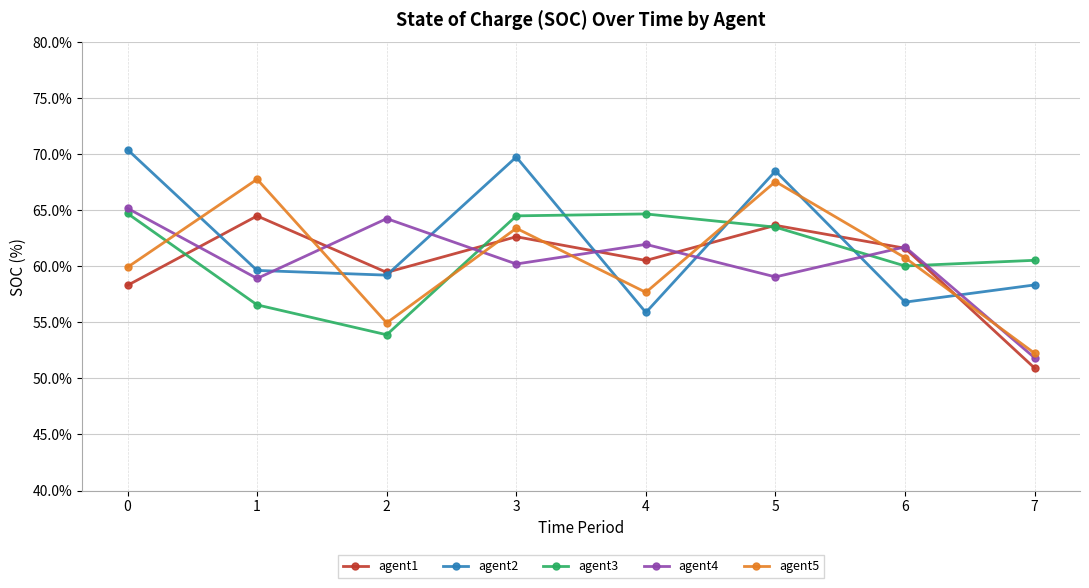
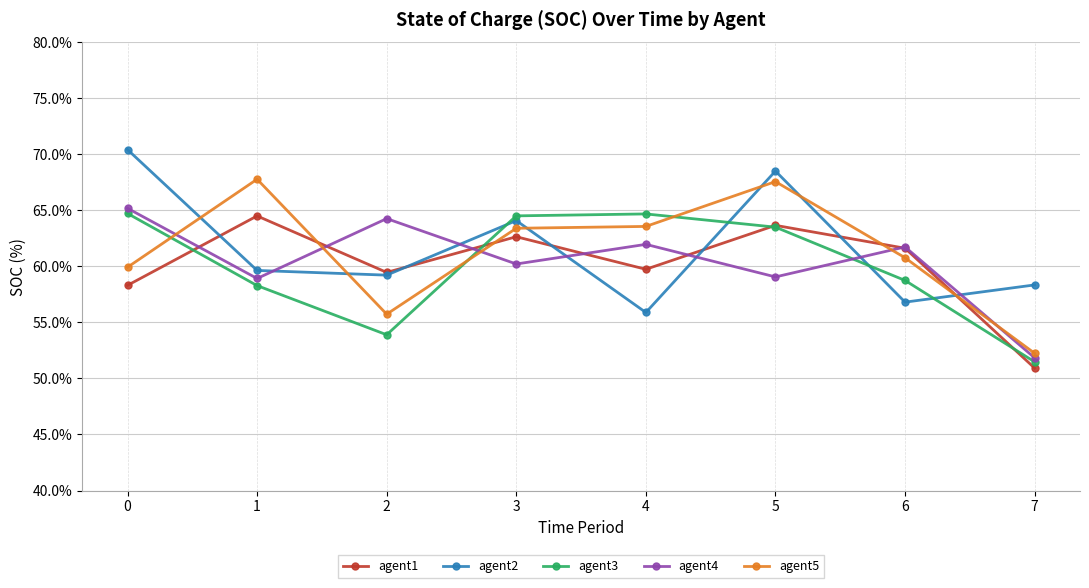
  {
    "agent1": {
      "0": "58.3%",
      "1": "64.5%",
      "2": "59.5%",
      "3": "62.7%",
-     "4": "60.5%",
+     "4": "59.7%",
      "7": "50.9%"
    },
    "agent2": {
      "0": "70.4%",
      "1": "59.6%",
      "2": "59.2%",
-     "3": "69.8%",
+     "3": "64.1%",
      "4": "55.9%",
      "5": "68.5%",
      "6": "56.8%",
      "7": "58.4%"
    },
    "agent3": {
      "0": "64.7%",
-     "1": "56.6%",
+     "1": "58.3%",
      "2": "53.9%",
      "3": "64.5%",
      "4": "64.7%",
-     "6": "60.0%",
-     "7": "60.6%"
+     "6": "58.8%",
+     "7": "51.5%"
    },
    "agent4": {
      "0": "65.2%",
      "1": "58.9%",
      "2": "64.3%",
      "3": "60.2%",
      "4": "62.0%",
      "5": "59.1%",
      "7": "51.8%"
    },
    "agent5": {
      "0": "59.9%",
      "1": "67.8%",
-     "2": "55.0%",
+     "2": "55.7%",
      "3": "63.4%",
-     "4": "57.7%",
+     "4": "63.6%",
      "5": "67.6%",
      "6": "60.8%",
      "7": "52.2%"
    }
  }
